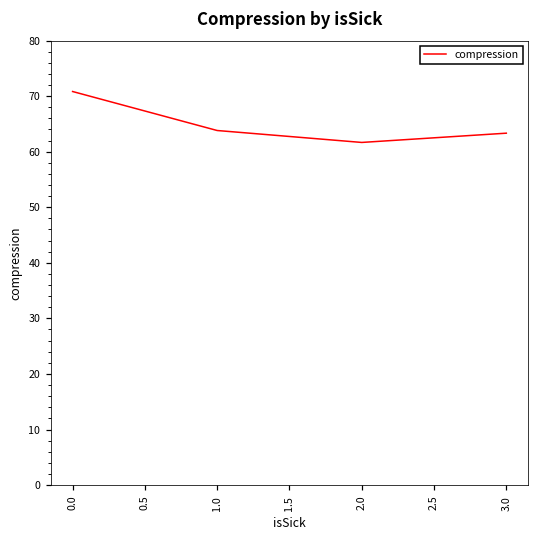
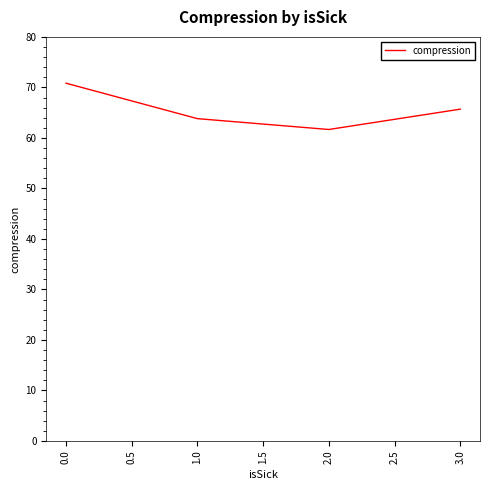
  {
    "0.0": 71,
    "1.0": 64,
    "2.0": 62,
-   "3.0": 63
+   "3.0": 66
  }
